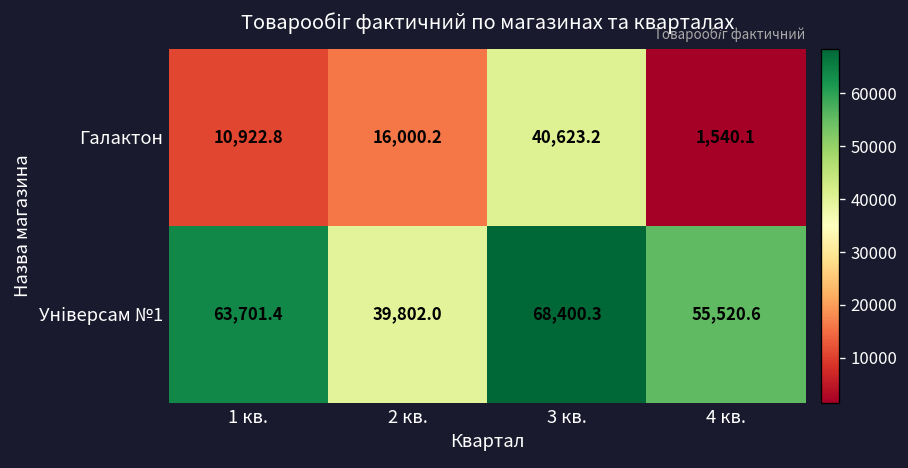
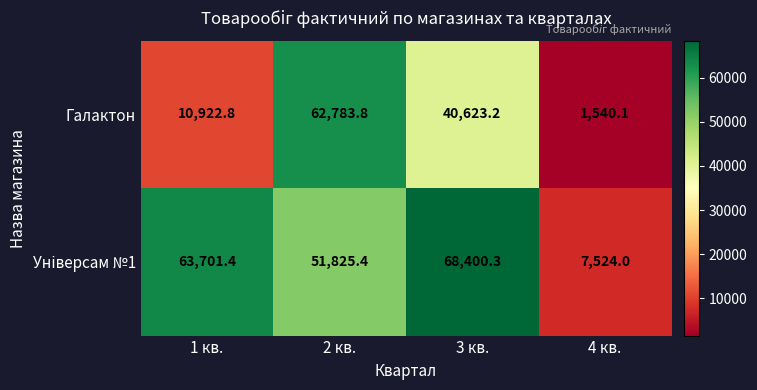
  {
    "Галактон": {
      "1 кв.": "10,922.8",
-     "2 кв.": "16,000.2",
+     "2 кв.": "62,783.8",
      "3 кв.": "40,623.2",
      "4 кв.": "1,540.1"
    },
    "Універсам №1": {
      "1 кв.": "63,701.4",
-     "2 кв.": "39,802.0",
+     "2 кв.": "51,825.4",
      "3 кв.": "68,400.3",
-     "4 кв.": "55,520.6"
+     "4 кв.": "7,524.0"
    }
  }
